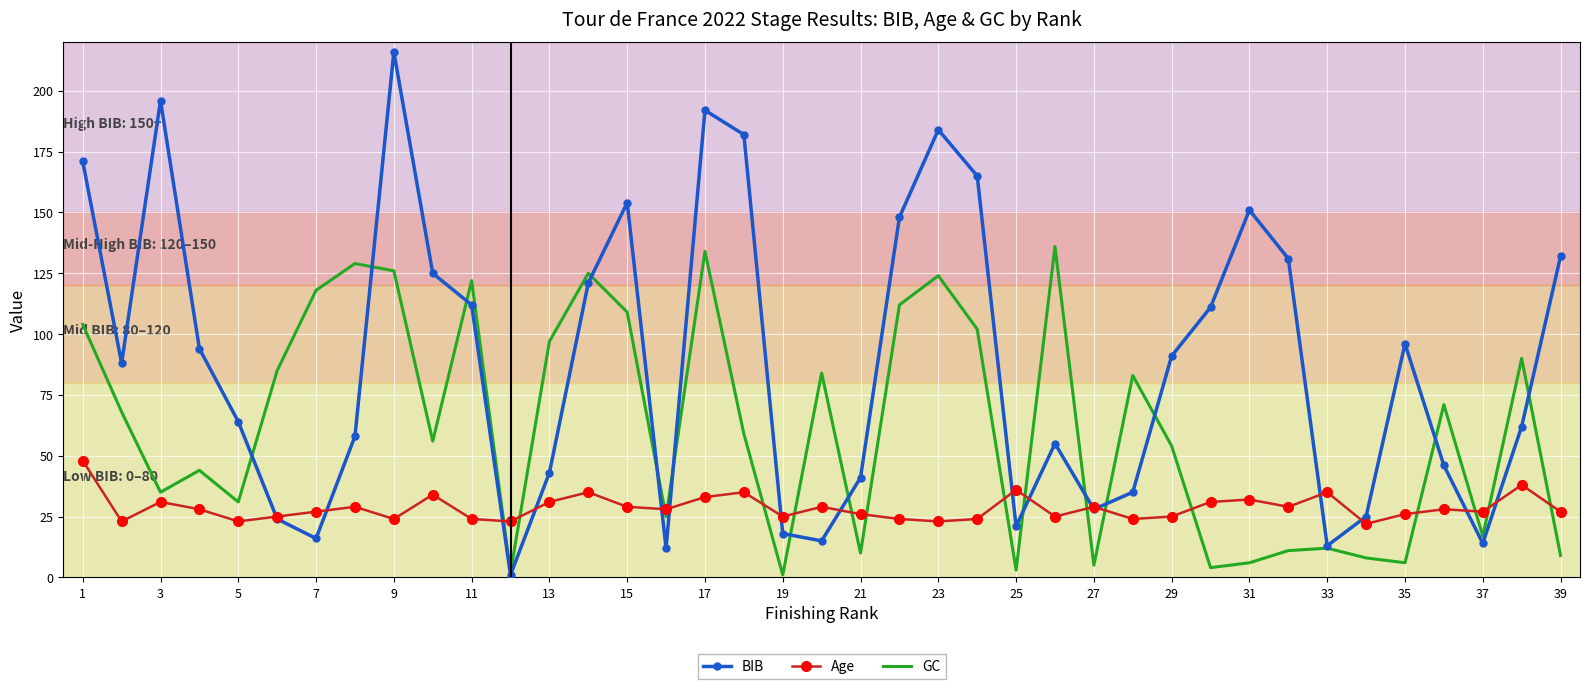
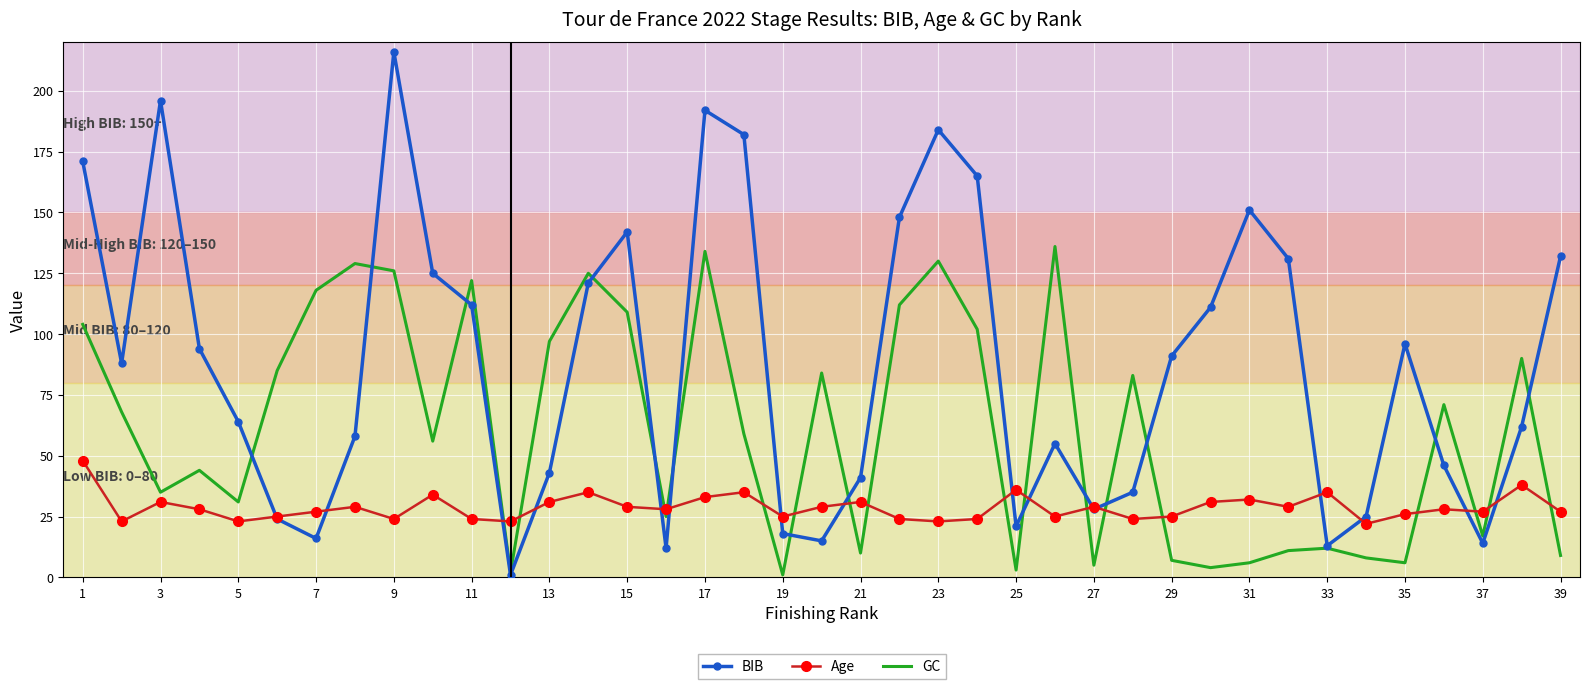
  {
    "BIB": {
      "1": 171,
      "5": 64,
      "7": 16,
      "9": 216,
      "11": 112,
      "13": 43,
-     "15": 154,
+     "15": 142,
      "17": 192,
      "19": 18,
      "21": 41,
      "23": 184,
      "25": 21,
      "29": 91,
      "31": 151,
      "35": 96,
      "37": 14,
      "39": 132
    },
    "Age": {
      "3": 31,
      "5": 23,
      "7": 27,
      "9": 24,
      "11": 24,
      "13": 31,
      "15": 29,
      "17": 33,
      "19": 25,
-     "21": 26,
+     "21": 31,
      "23": 23,
      "25": 36,
      "29": 25,
      "31": 32,
      "33": 35,
      "35": 26,
      "37": 27,
      "39": 27
    },
    "GC": {
      "3": 35,
      "5": 31,
      "7": 118,
      "9": 126,
      "11": 122,
      "13": 97,
      "15": 109,
      "17": 134,
      "19": 1,
      "21": 10,
-     "23": 124,
+     "23": 130,
      "25": 3,
      "27": 5,
-     "29": 54,
+     "29": 7,
      "31": 6,
      "35": 6,
      "37": 17,
      "39": 9
    }
  }
